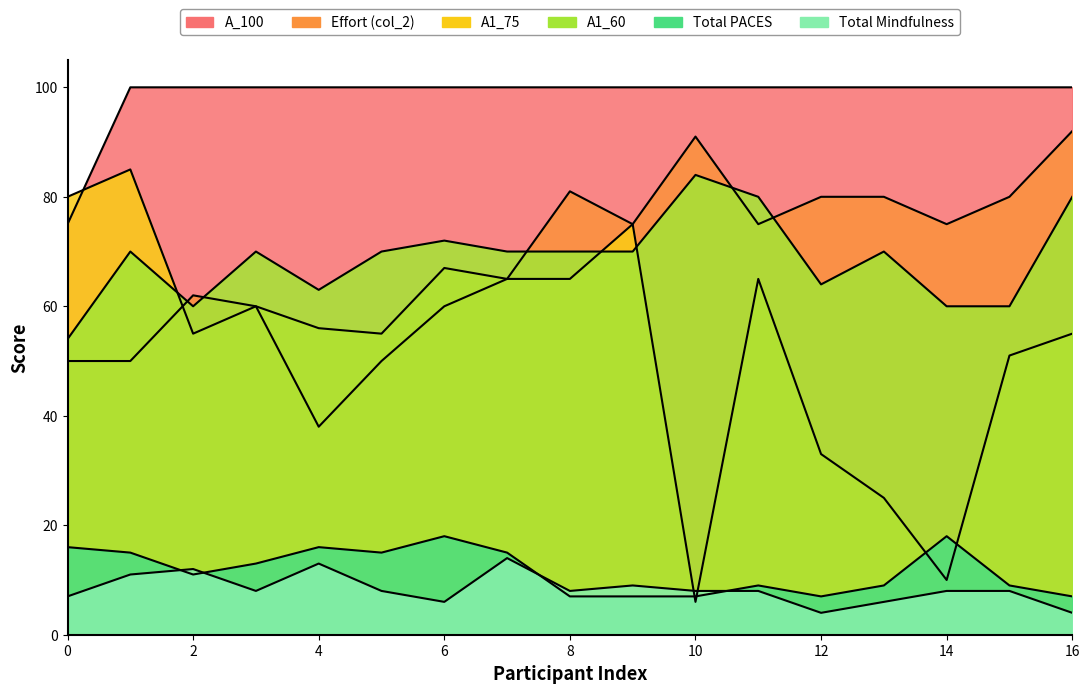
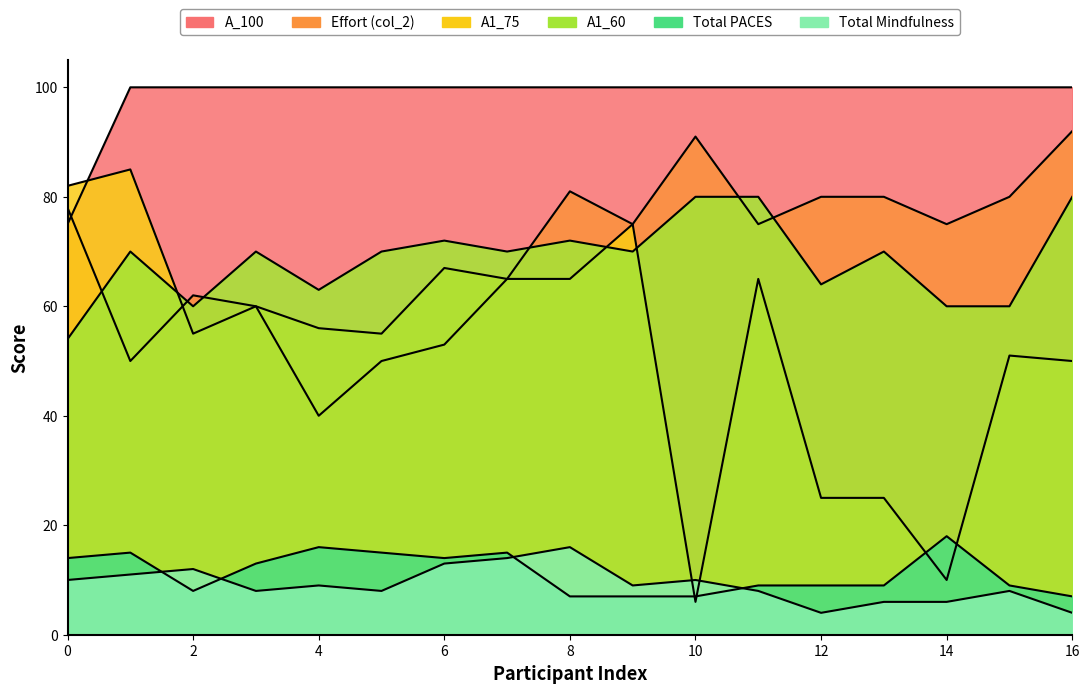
  {
    "A_100": {
      "0": 75,
      "2": 100,
      "4": 100,
      "6": 100,
      "8": 100,
      "10": 100,
      "12": 100,
      "14": 100,
      "16": 100
    },
    "Effort (col_2)": {
-     "0": 50,
+     "0": 78,
      "2": 62,
-     "4": 38,
-     "6": 60,
+     "4": 40,
+     "6": 53,
      "8": 81,
      "10": 91,
      "12": 80,
      "14": 75,
      "16": 92
    },
    "A1_75": {
-     "0": 80,
+     "0": 82,
      "2": 55,
      "4": 56,
      "6": 67,
      "8": 65,
      "10": 6,
-     "12": 33,
+     "12": 25,
      "14": 10,
-     "16": 55
+     "16": 50
    },
    "A1_60": {
      "0": 54,
      "2": 60,
      "4": 63,
      "6": 72,
-     "8": 70,
-     "10": 84,
+     "8": 72,
+     "10": 80,
      "12": 64,
      "14": 60,
      "16": 80
    },
    "Total PACES": {
-     "0": 16,
-     "2": 11,
+     "0": 14,
+     "2": 8,
      "4": 16,
-     "6": 18,
+     "6": 14,
      "8": 7,
      "10": 7,
-     "12": 7,
+     "12": 9,
      "14": 18,
      "16": 7
    },
    "Total Mindfulness": {
-     "0": 7,
+     "0": 10,
      "2": 12,
-     "4": 13,
-     "6": 6,
-     "8": 8,
-     "10": 8,
+     "4": 9,
+     "6": 13,
+     "8": 16,
+     "10": 10,
      "12": 4,
-     "14": 8,
+     "14": 6,
      "16": 4
    }
  }
